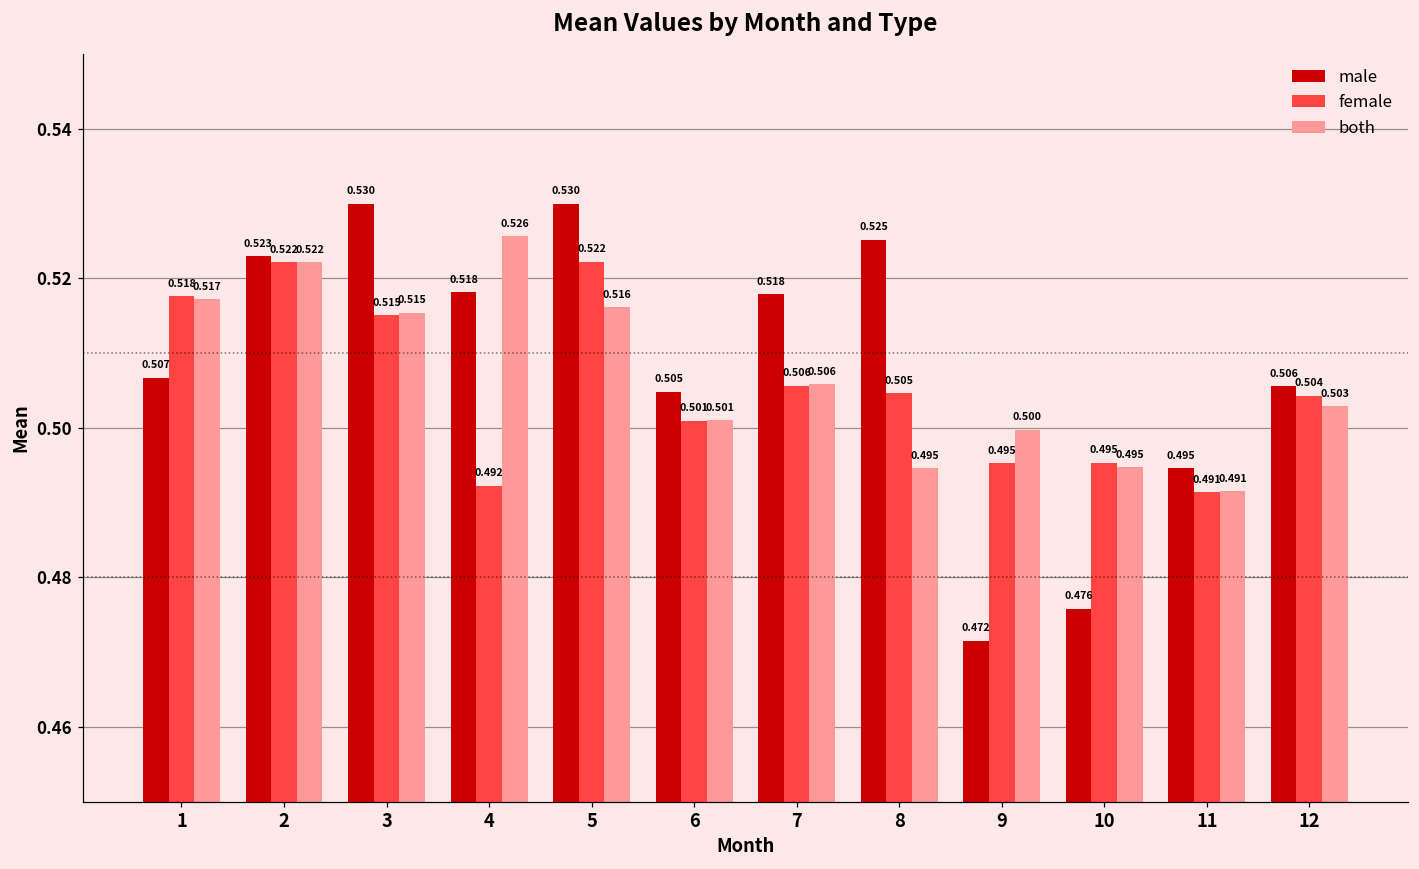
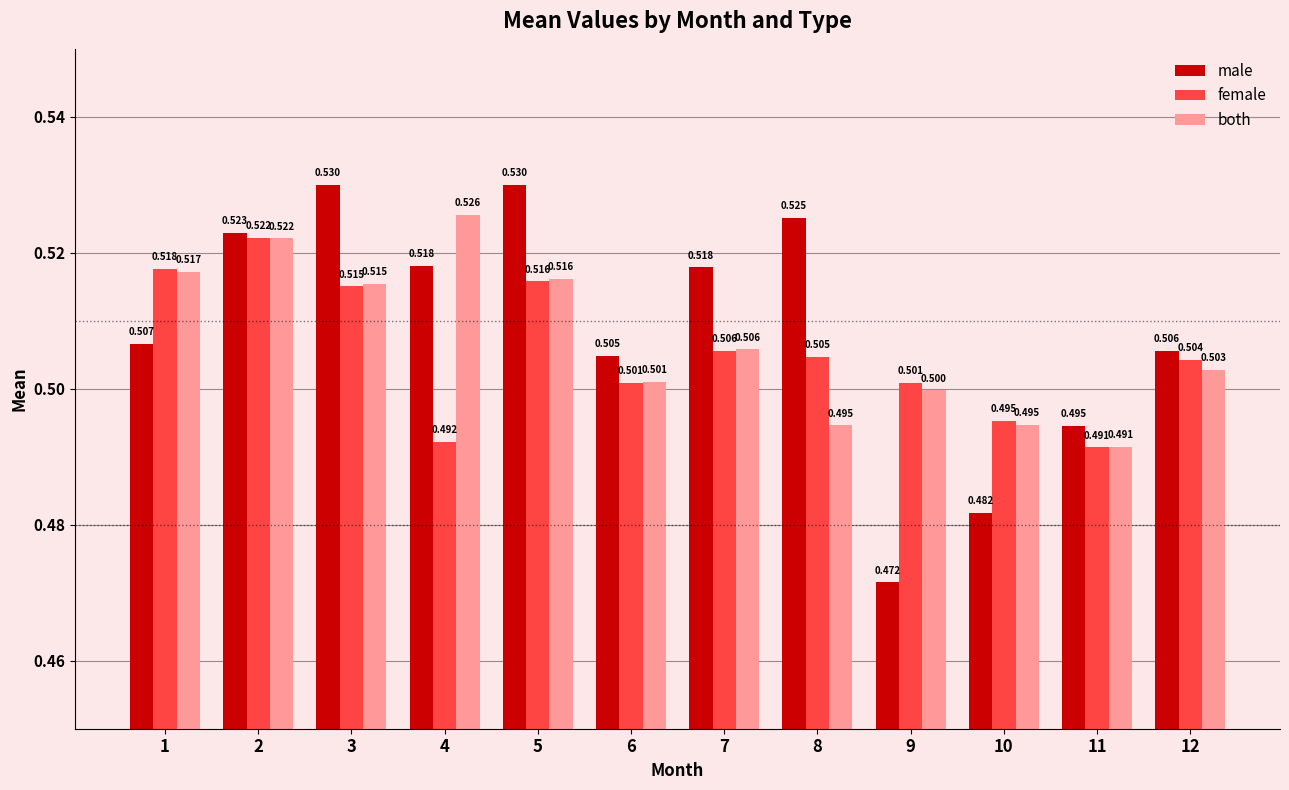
  {
    "male": {
      "1": 0.507,
      "2": 0.523,
      "3": 0.530,
      "4": 0.518,
      "5": 0.530,
      "6": 0.505,
      "7": 0.518,
      "8": 0.525,
      "9": 0.472,
-     "10": 0.476,
+     "10": 0.482,
      "11": 0.495,
      "12": 0.506
    },
    "female": {
      "1": 0.518,
      "2": 0.522,
      "3": 0.515,
      "4": 0.492,
-     "5": 0.522,
+     "5": 0.516,
      "6": 0.501,
      "7": 0.506,
      "8": 0.505,
-     "9": 0.495,
+     "9": 0.501,
      "10": 0.495,
      "11": 0.491,
      "12": 0.504
    },
    "both": {
      "1": 0.517,
      "2": 0.522,
      "3": 0.515,
      "4": 0.526,
      "5": 0.516,
      "6": 0.501,
      "7": 0.506,
      "8": 0.495,
      "9": 0.500,
      "10": 0.495,
      "11": 0.491,
      "12": 0.503
    }
  }
